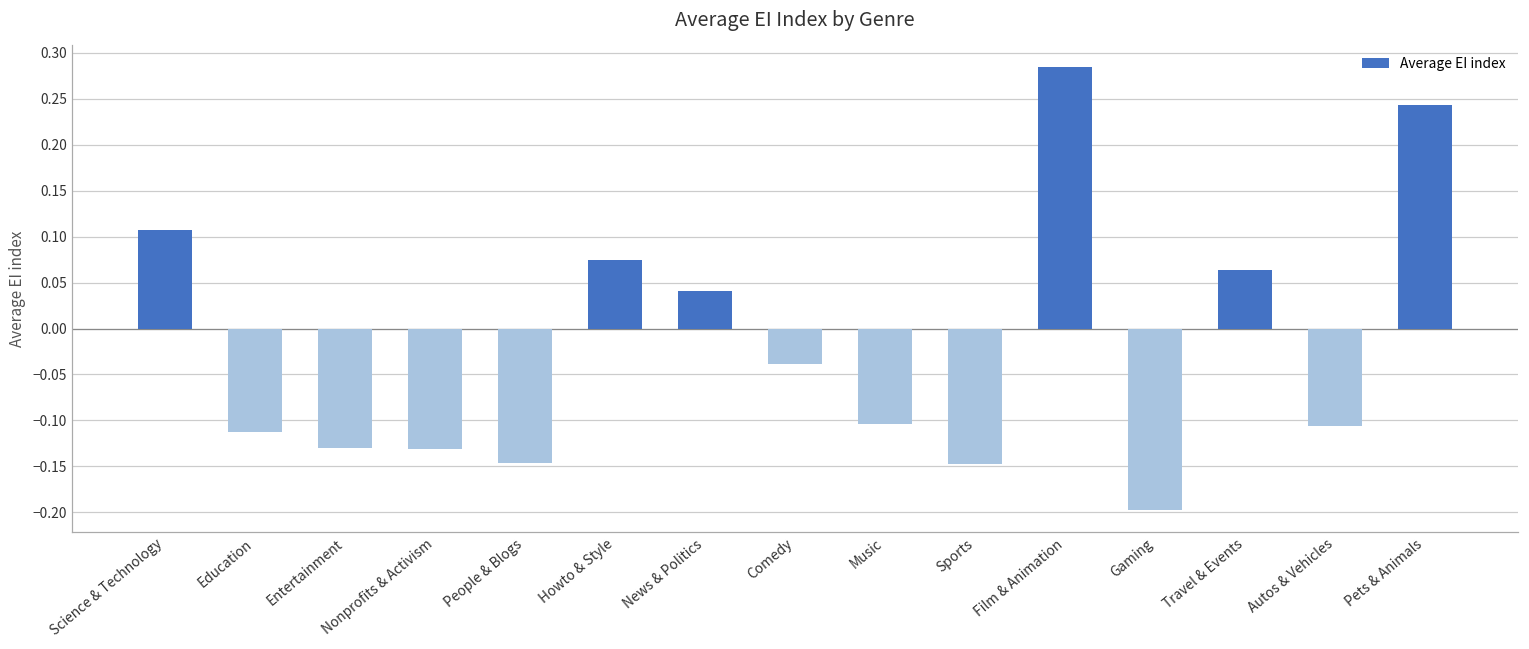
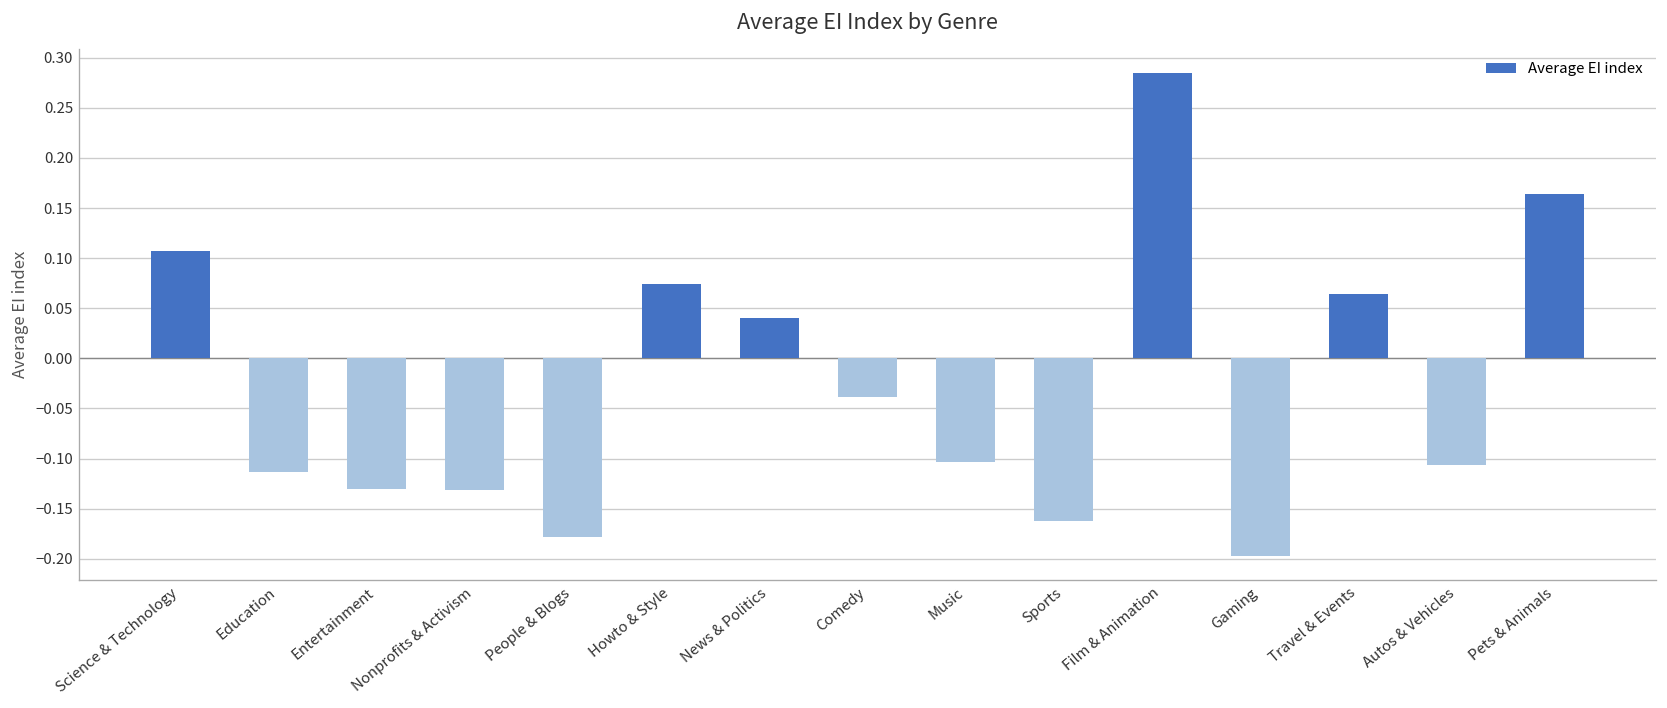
  {
    "Science & Technology": 0.11,
    "Education": -0.11,
    "Entertainment": -0.13,
    "Nonprofits & Activism": -0.13,
-   "People & Blogs": -0.15,
+   "People & Blogs": -0.18,
    "Howto & Style": 0.07,
    "News & Politics": 0.04,
    "Comedy": -0.04,
    "Music": -0.10,
-   "Sports": -0.15,
+   "Sports": -0.16,
    "Film & Animation": 0.28,
    "Gaming": -0.20,
    "Travel & Events": 0.06,
    "Autos & Vehicles": -0.11,
-   "Pets & Animals": 0.24
+   "Pets & Animals": 0.16
  }
